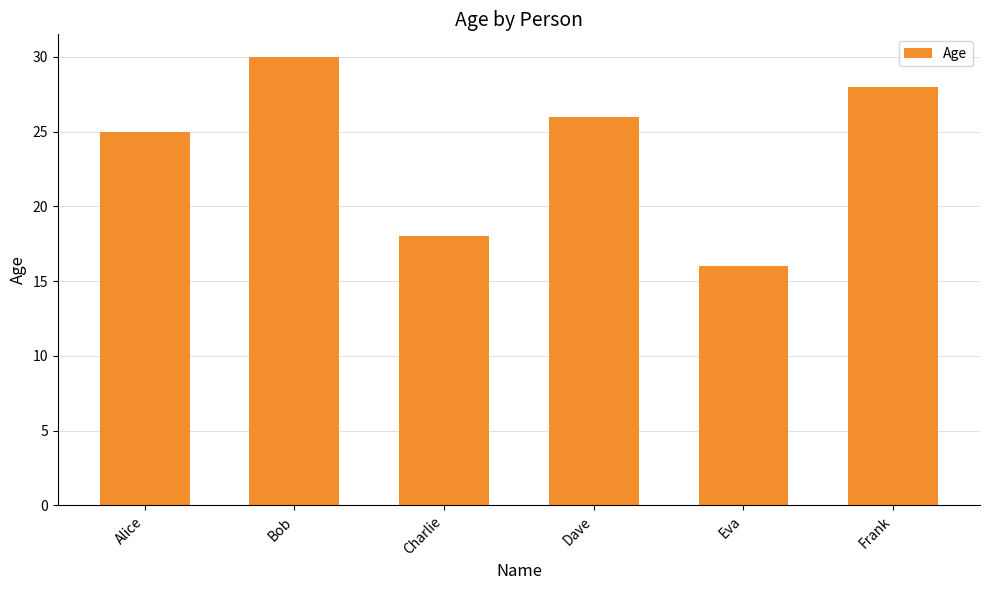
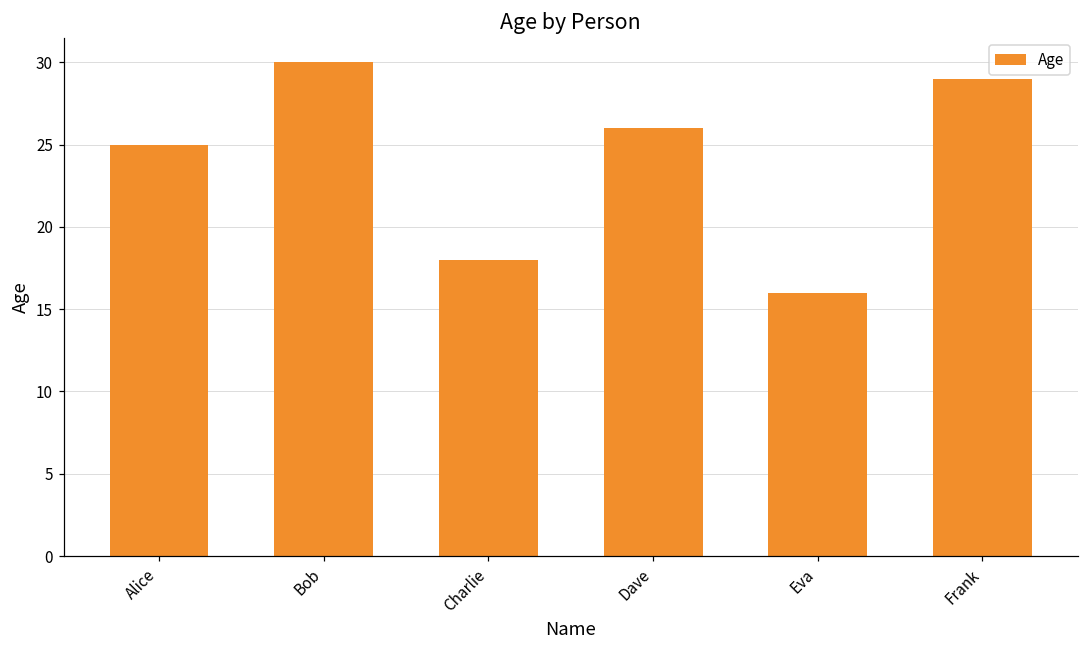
  {
    "Alice": 25,
    "Bob": 30,
    "Charlie": 18,
    "Dave": 26,
    "Eva": 16,
-   "Frank": 28
+   "Frank": 29
  }
